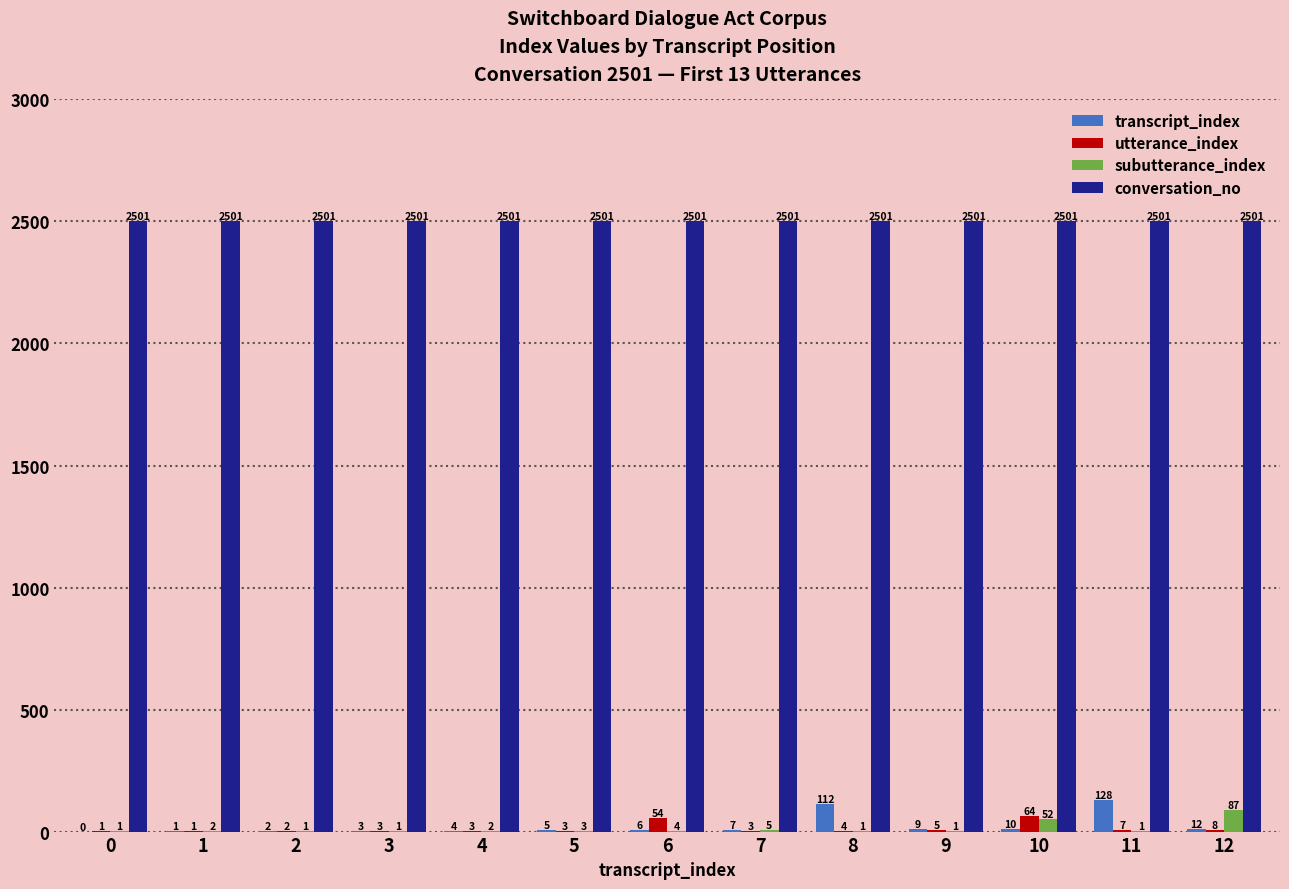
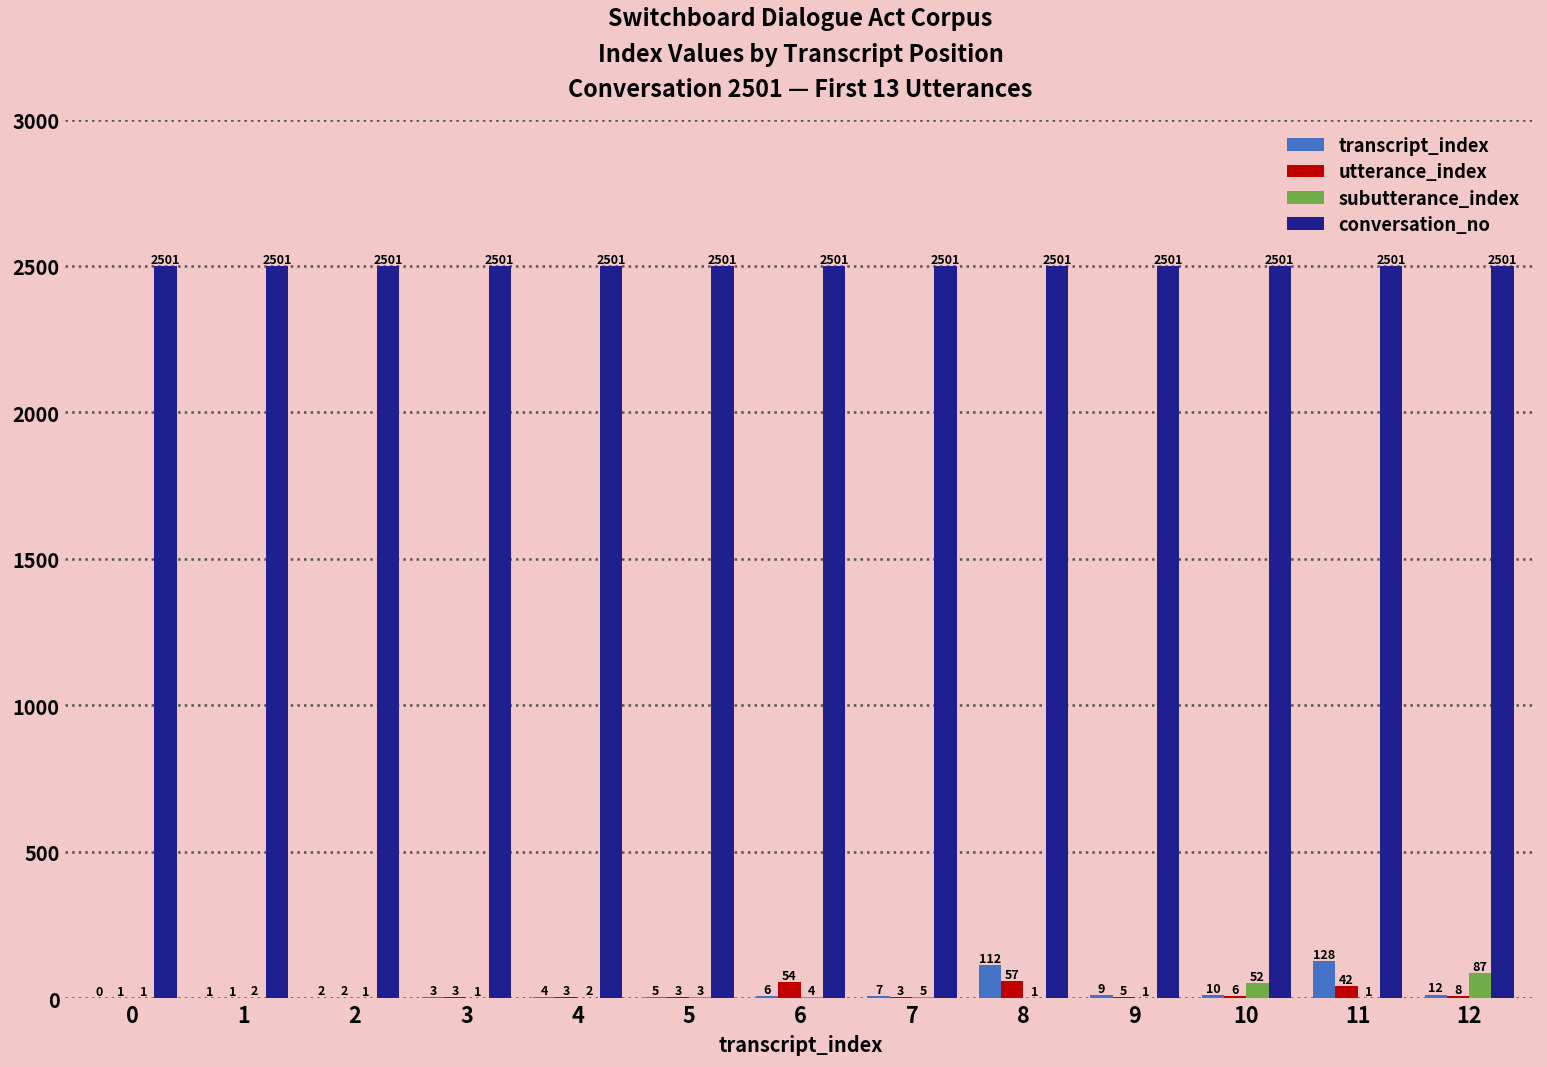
  {
    "transcript_index": {
      "0": 0,
      "1": 1,
      "2": 2,
      "3": 3,
      "4": 4,
      "5": 5,
      "6": 6,
      "7": 7,
      "8": 112,
      "9": 9,
      "10": 10,
      "11": 128,
      "12": 12
    },
    "utterance_index": {
      "0": 1,
      "1": 1,
      "2": 2,
      "3": 3,
      "4": 3,
      "5": 3,
      "6": 54,
      "7": 3,
-     "8": 4,
+     "8": 57,
      "9": 5,
-     "10": 64,
-     "11": 7,
+     "10": 6,
+     "11": 42,
      "12": 8
    },
    "subutterance_index": {
      "0": 1,
      "1": 2,
      "2": 1,
      "3": 1,
      "4": 2,
      "5": 3,
      "6": 4,
      "7": 5,
      "8": 1,
      "9": 1,
      "10": 52,
      "11": 1,
      "12": 87
    },
    "conversation_no": {
      "0": 2501,
      "1": 2501,
      "2": 2501,
      "3": 2501,
      "4": 2501,
      "5": 2501,
      "6": 2501,
      "7": 2501,
      "8": 2501,
      "9": 2501,
      "10": 2501,
      "11": 2501,
      "12": 2501
    }
  }
